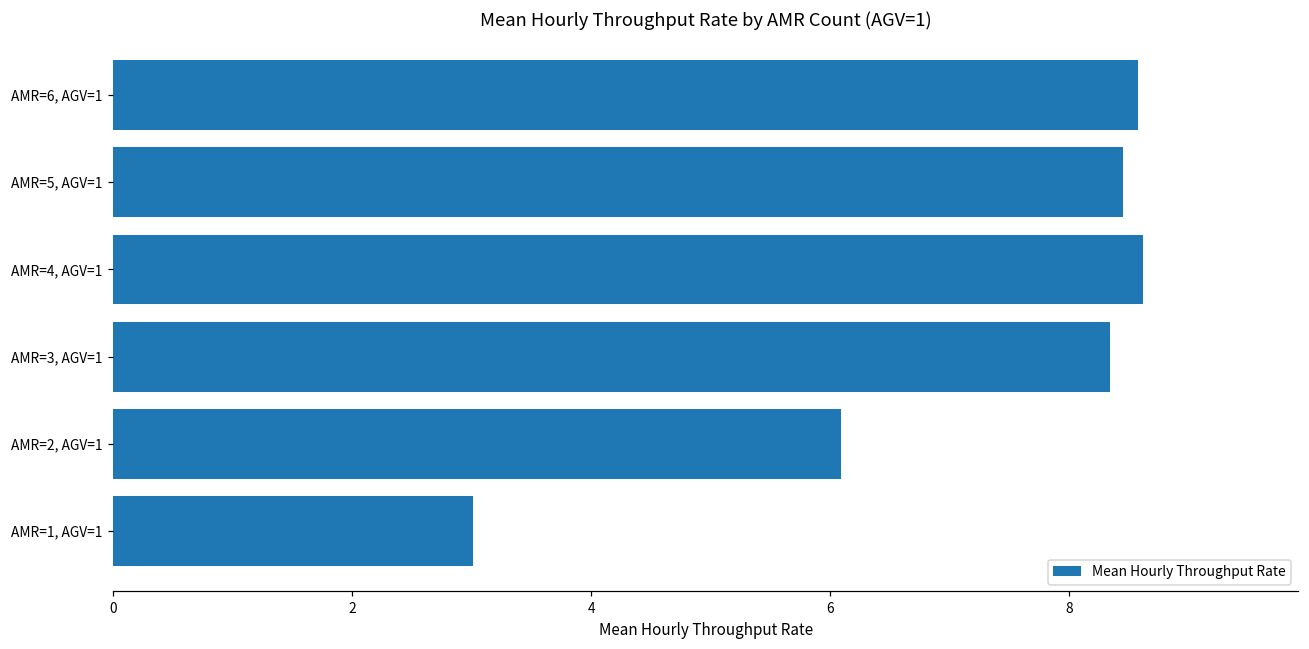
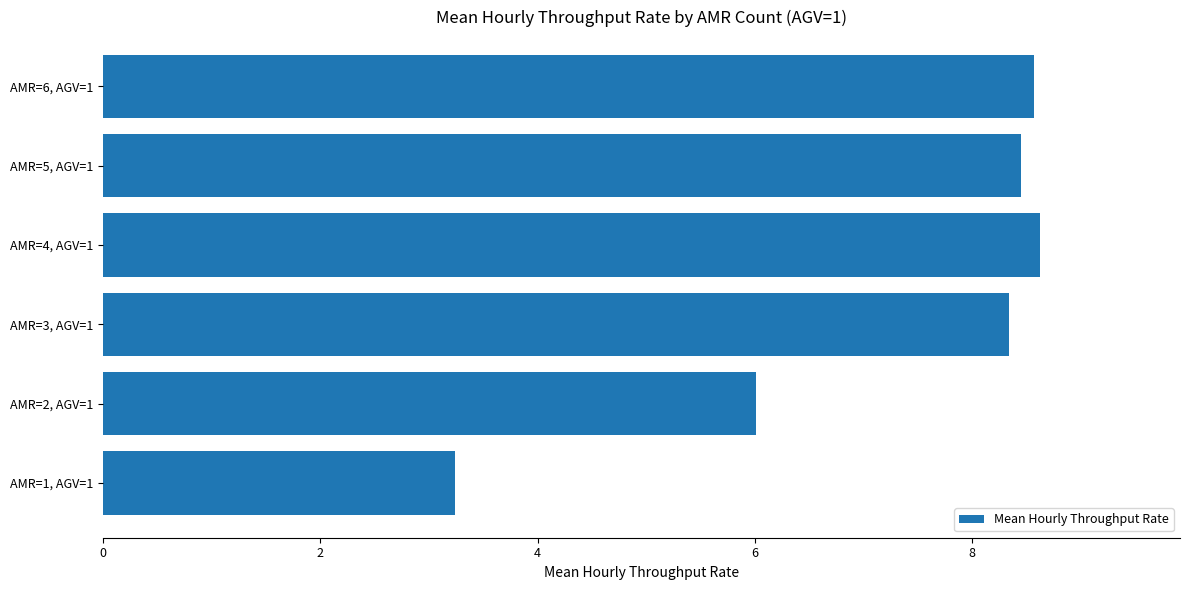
  {
    "AMR=6, AGV=1": 8.57,
    "AMR=5, AGV=1": 8.45,
    "AMR=4, AGV=1": 8.62,
    "AMR=3, AGV=1": 8.34,
-   "AMR=2, AGV=1": 6.09,
-   "AMR=1, AGV=1": 3.01
+   "AMR=2, AGV=1": 6.01,
+   "AMR=1, AGV=1": 3.24
  }
